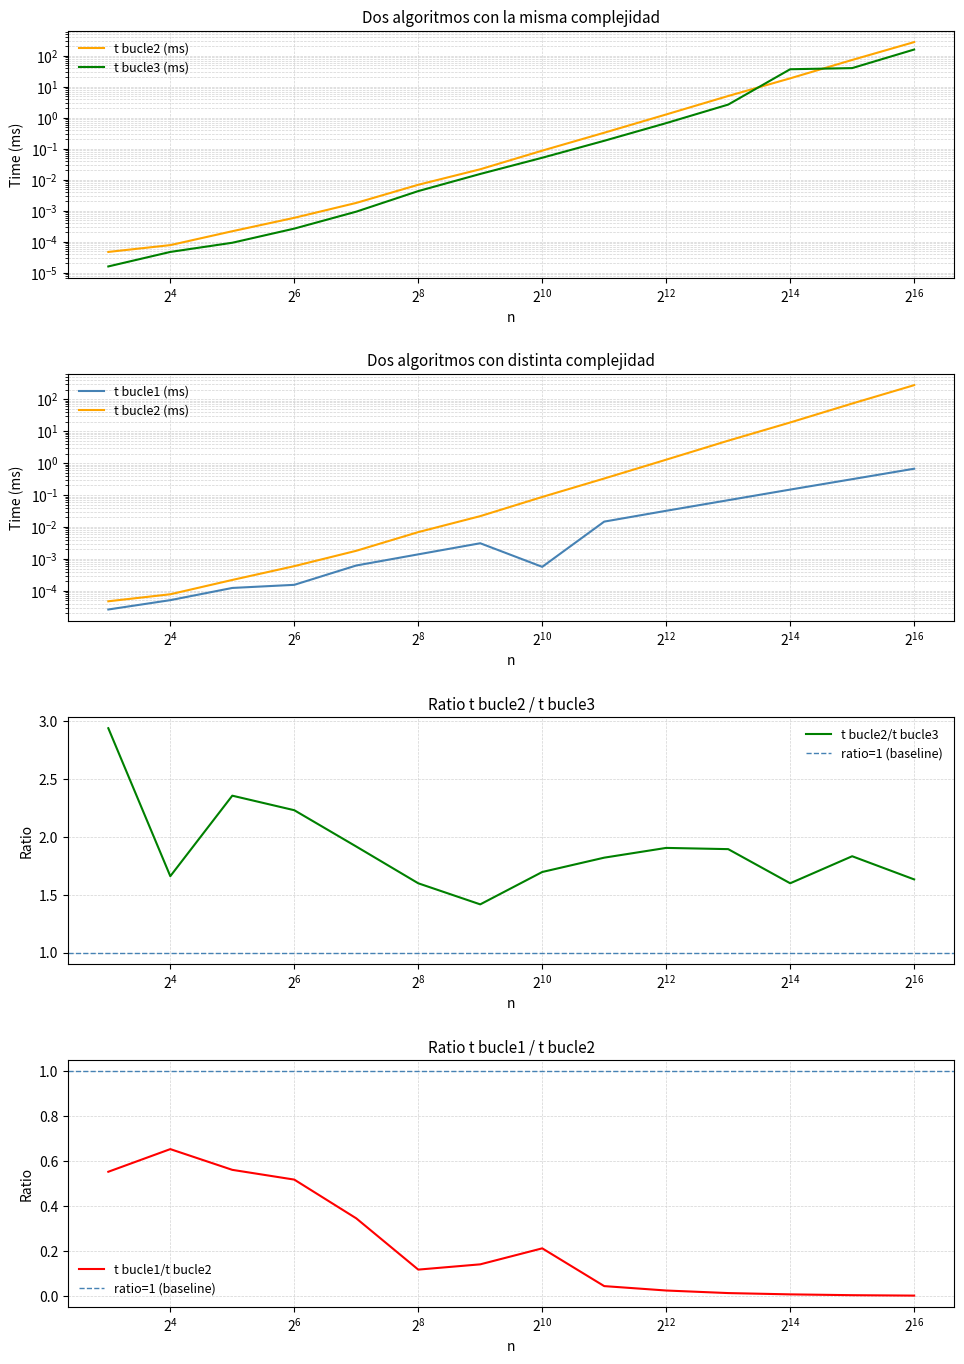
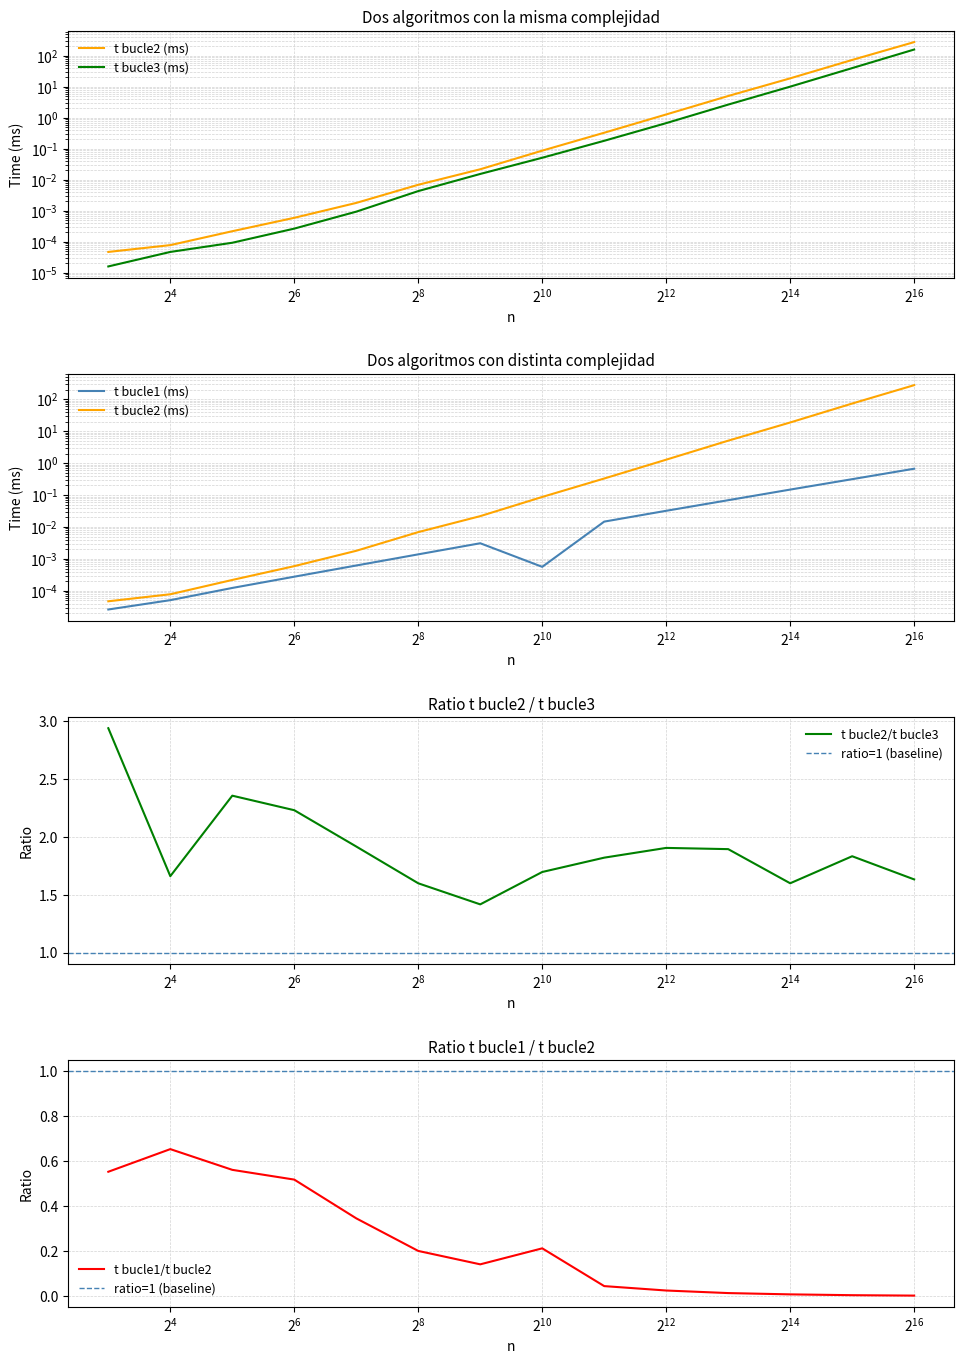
  {
    "Dos algoritmos con la misma complejidad": {
      "t bucle2 (ms)": {
        "2^4": 0.00008,
        "2^6": 0.0006,
        "2^8": 0.007,
        "2^10": 0.09,
        "2^12": 1.3,
        "2^14": 20,
        "2^16": 300
      },
      "t bucle3 (ms)": {
        "2^4": 0.00005,
        "2^6": 0.0003,
        "2^8": 0.004,
        "2^10": 0.05,
        "2^12": 0.7,
-       "2^14": 40,
+       "2^14": 10,
        "2^16": 200
      }
    },
    "Dos algoritmos con distinta complejidad": {
      "t bucle1 (ms)": {
        "2^4": 0.00005,
-       "2^6": 0.0002,
+       "2^6": 0.0003,
        "2^8": 0.001,
        "2^10": 0.0006,
        "2^12": 0.03,
        "2^14": 0.1,
        "2^16": 0.7
      },
      "t bucle2 (ms)": {
        "2^4": 0.00008,
        "2^6": 0.0006,
        "2^8": 0.007,
        "2^10": 0.09,
        "2^12": 1.3,
        "2^14": 20,
        "2^16": 300
      }
    },
    "Ratio t bucle2 / t bucle3": {
      "2^4": 1.66,
      "2^6": 2.23,
      "2^8": 1.60,
      "2^10": 1.70,
      "2^12": 1.90,
      "2^14": 1.60,
      "2^16": 1.63
    },
    "Ratio t bucle1 / t bucle2": {
      "2^4": 0.65,
      "2^6": 0.52,
-     "2^8": 0.12,
+     "2^8": 0.20,
      "2^10": 0.21,
      "2^12": 0.03,
      "2^14": 0.01,
      "2^16": 0.00
    }
  }
